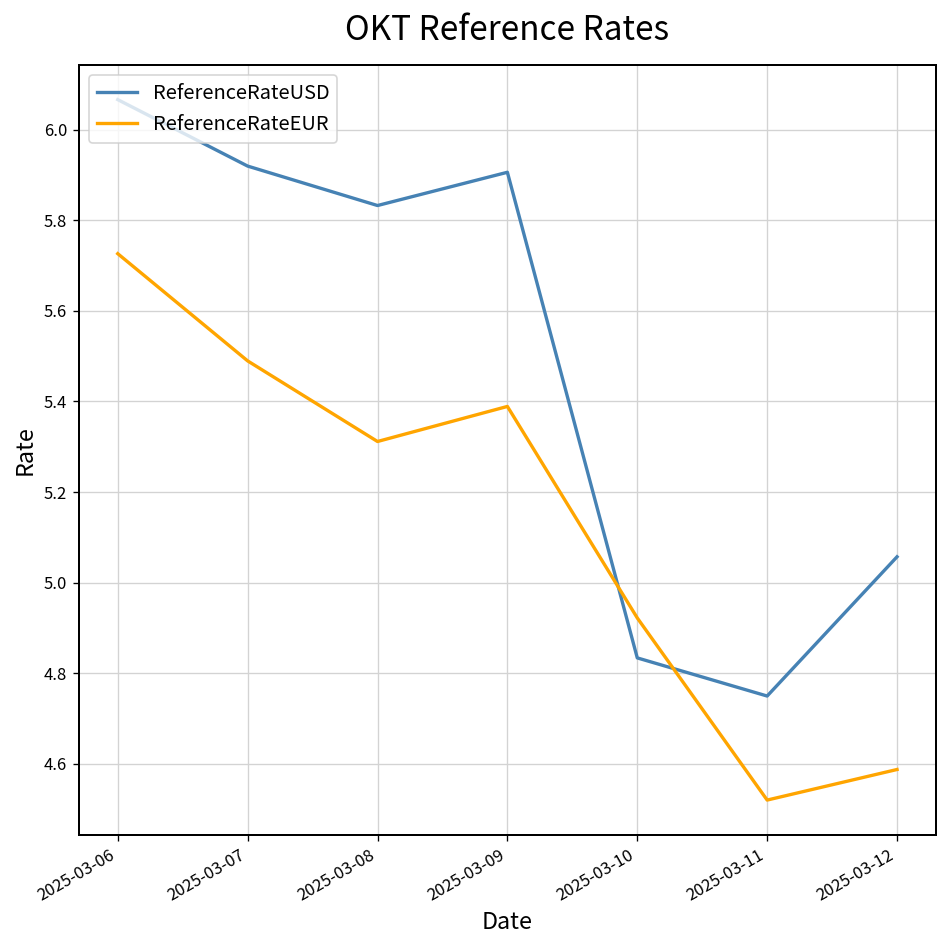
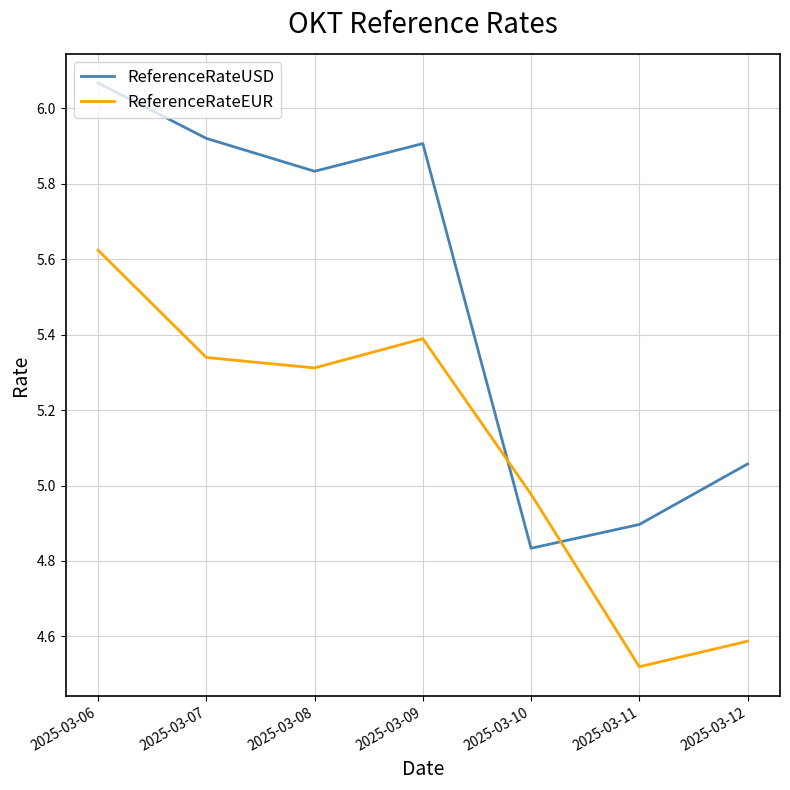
  {
    "ReferenceRateUSD": {
      "2025-03-07": 5.92,
      "2025-03-08": 5.83,
      "2025-03-09": 5.91,
      "2025-03-10": 4.83,
-     "2025-03-11": 4.75,
+     "2025-03-11": 4.90,
      "2025-03-12": 5.06
    },
    "ReferenceRateEUR": {
-     "2025-03-06": 5.73,
-     "2025-03-07": 5.49,
+     "2025-03-06": 5.62,
+     "2025-03-07": 5.34,
      "2025-03-08": 5.31,
      "2025-03-09": 5.39,
-     "2025-03-10": 4.92,
+     "2025-03-10": 4.98,
      "2025-03-11": 4.52,
      "2025-03-12": 4.59
    }
  }
